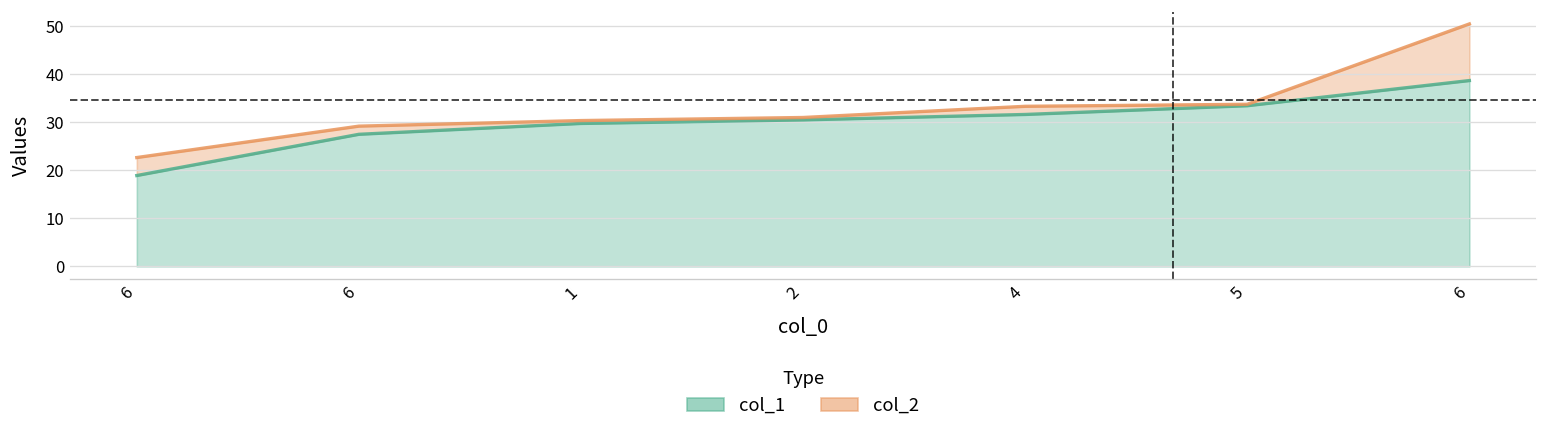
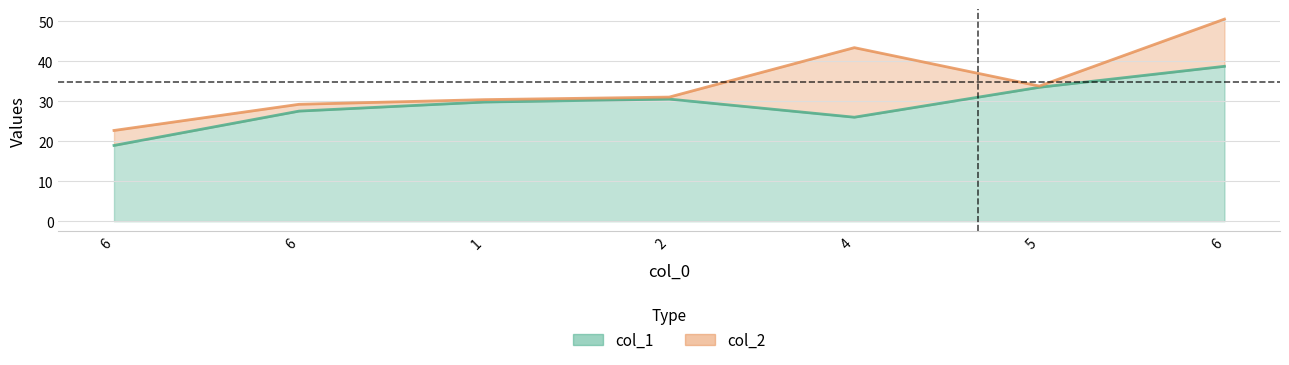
  {
    "col_1": {
-     "4": 32
+     "4": 26
    },
    "col_2": {
-     "4": 33
+     "4": 43
    }
  }
